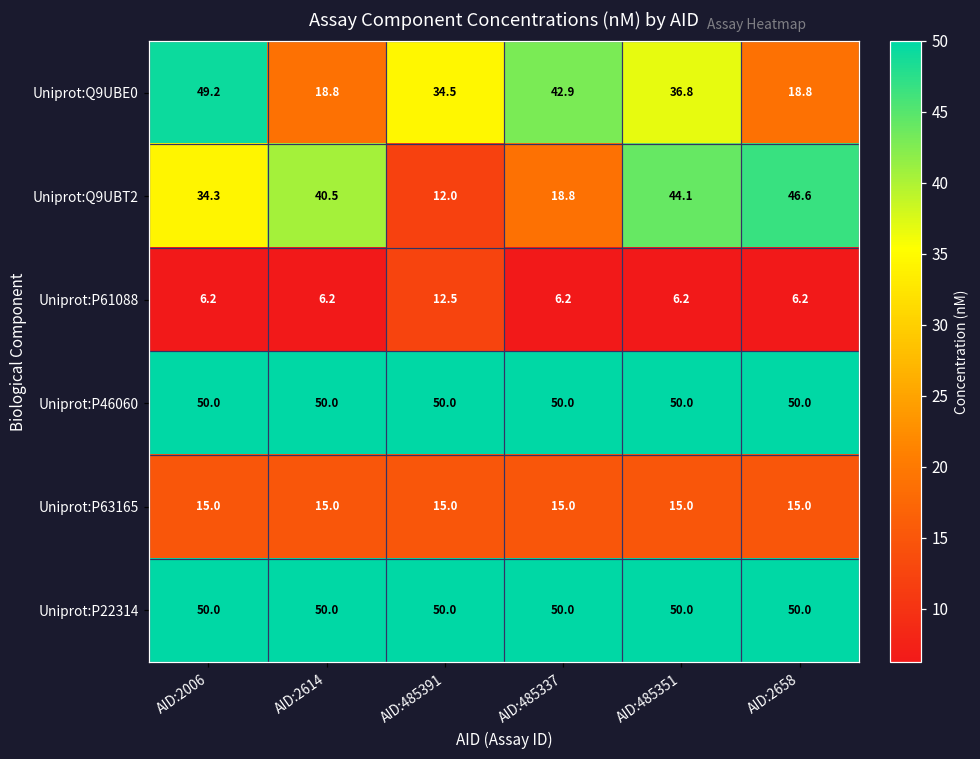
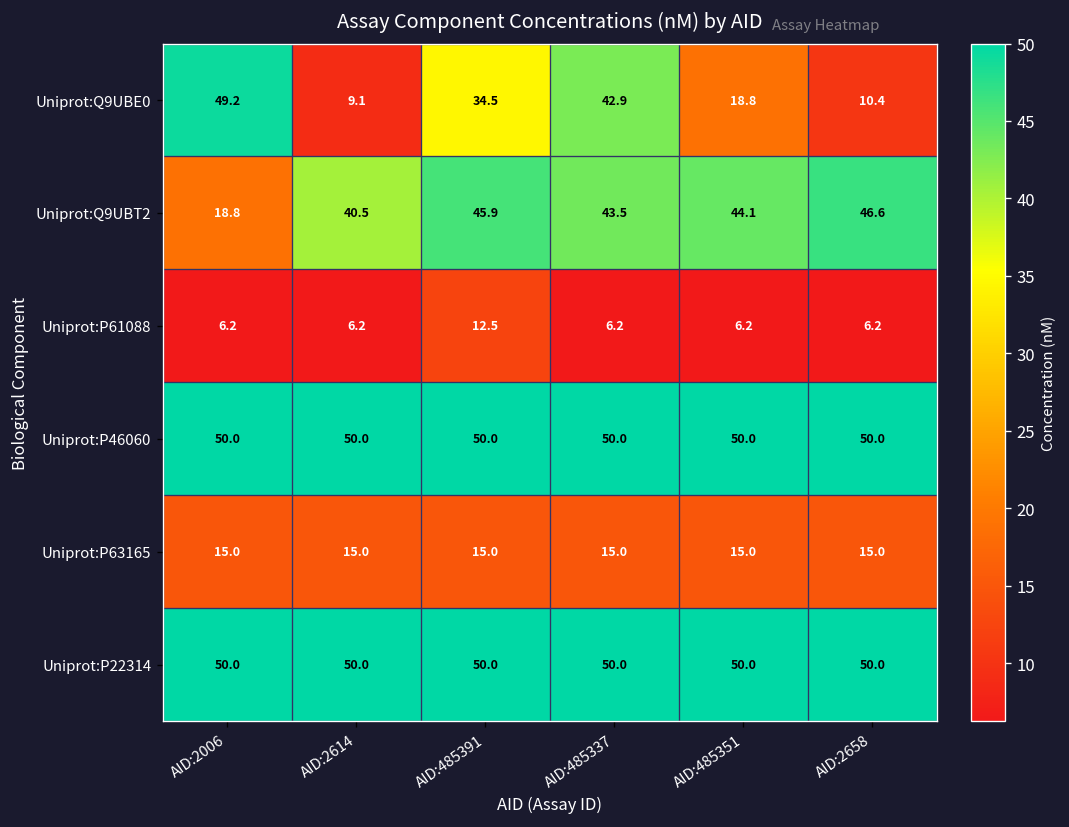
  {
    "Uniprot:Q9UBE0": {
      "AID:2006": 49.2,
-     "AID:2614": 18.8,
+     "AID:2614": 9.1,
      "AID:485391": 34.5,
      "AID:485337": 42.9,
-     "AID:485351": 36.8,
-     "AID:2658": 18.8
+     "AID:485351": 18.8,
+     "AID:2658": 10.4
    },
    "Uniprot:Q9UBT2": {
-     "AID:2006": 34.3,
+     "AID:2006": 18.8,
      "AID:2614": 40.5,
-     "AID:485391": 12.0,
-     "AID:485337": 18.8,
+     "AID:485391": 45.9,
+     "AID:485337": 43.5,
      "AID:485351": 44.1,
      "AID:2658": 46.6
    },
    "Uniprot:P61088": {
      "AID:2006": 6.2,
      "AID:2614": 6.2,
      "AID:485391": 12.5,
      "AID:485337": 6.2,
      "AID:485351": 6.2,
      "AID:2658": 6.2
    },
    "Uniprot:P46060": {
      "AID:2006": 50.0,
      "AID:2614": 50.0,
      "AID:485391": 50.0,
      "AID:485337": 50.0,
      "AID:485351": 50.0,
      "AID:2658": 50.0
    },
    "Uniprot:P63165": {
      "AID:2006": 15.0,
      "AID:2614": 15.0,
      "AID:485391": 15.0,
      "AID:485337": 15.0,
      "AID:485351": 15.0,
      "AID:2658": 15.0
    },
    "Uniprot:P22314": {
      "AID:2006": 50.0,
      "AID:2614": 50.0,
      "AID:485391": 50.0,
      "AID:485337": 50.0,
      "AID:485351": 50.0,
      "AID:2658": 50.0
    }
  }
